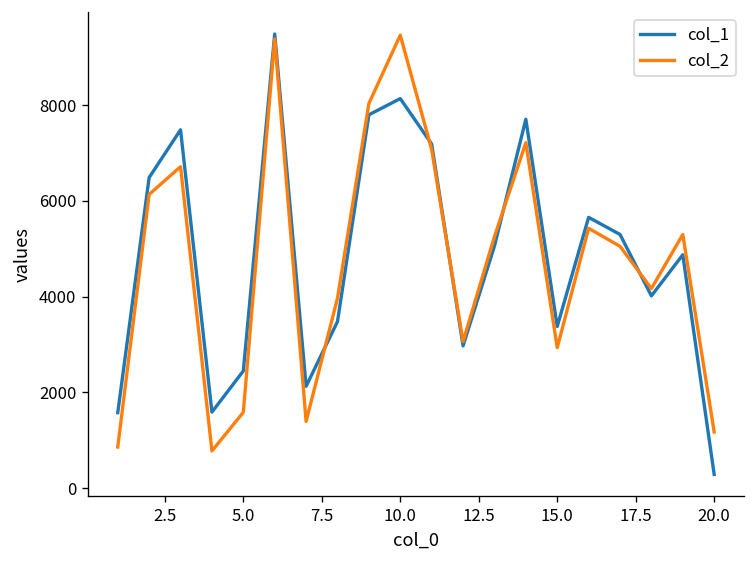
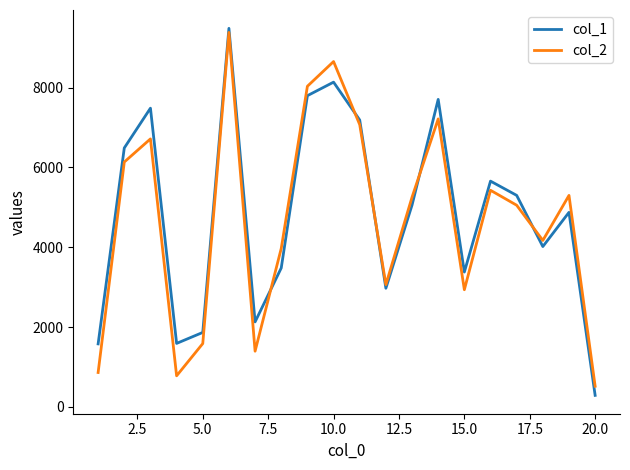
  {
    "col_1": {
-     "5.0": 2400,
+     "5.0": 1900,
      "10.0": 8100,
      "15.0": 3400,
      "20.0": 300
    },
    "col_2": {
      "5.0": 1600,
-     "10.0": 9500,
+     "10.0": 8700,
      "15.0": 2900,
-     "20.0": 1200
+     "20.0": 500
    }
  }
